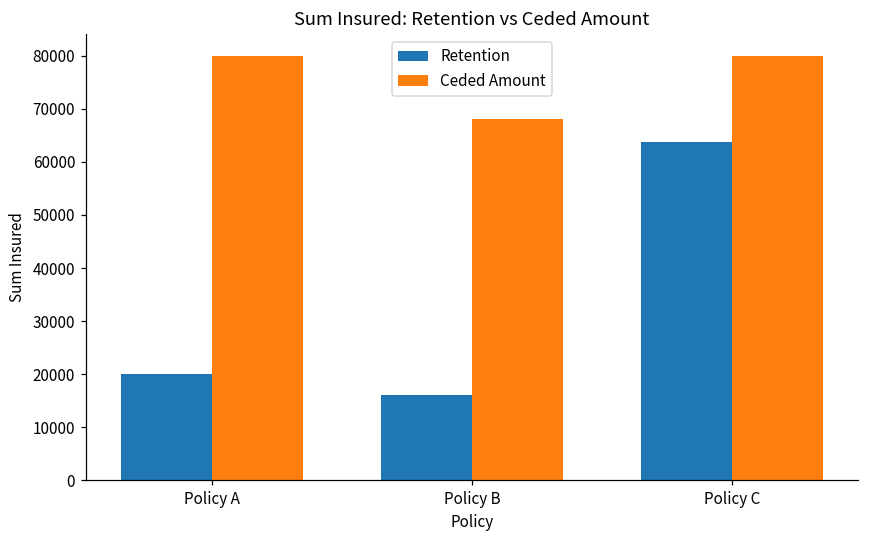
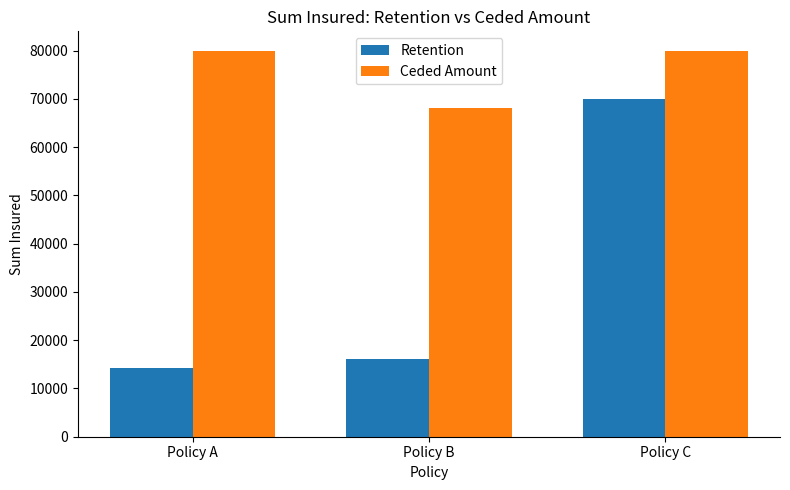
  {
    "Retention": {
-     "Policy A": 20000,
+     "Policy A": 14000,
      "Policy B": 16000,
-     "Policy C": 64000
+     "Policy C": 70000
    },
    "Ceded Amount": {
      "Policy A": 80000,
      "Policy B": 68000,
      "Policy C": 80000
    }
  }
